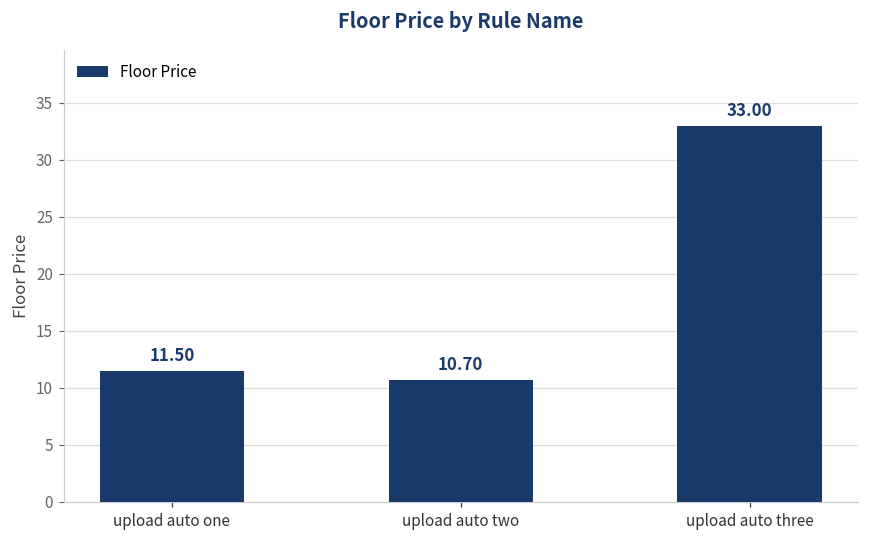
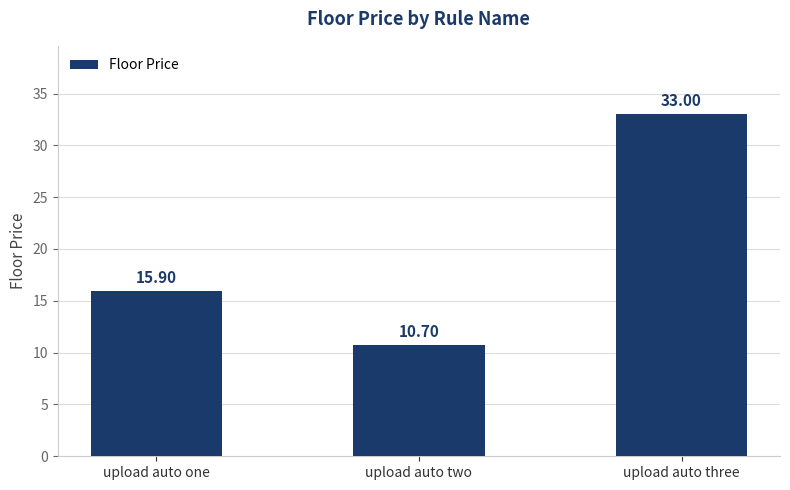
  {
-   "upload auto one": 11.50,
+   "upload auto one": 15.90,
    "upload auto two": 10.70,
    "upload auto three": 33.00
  }
